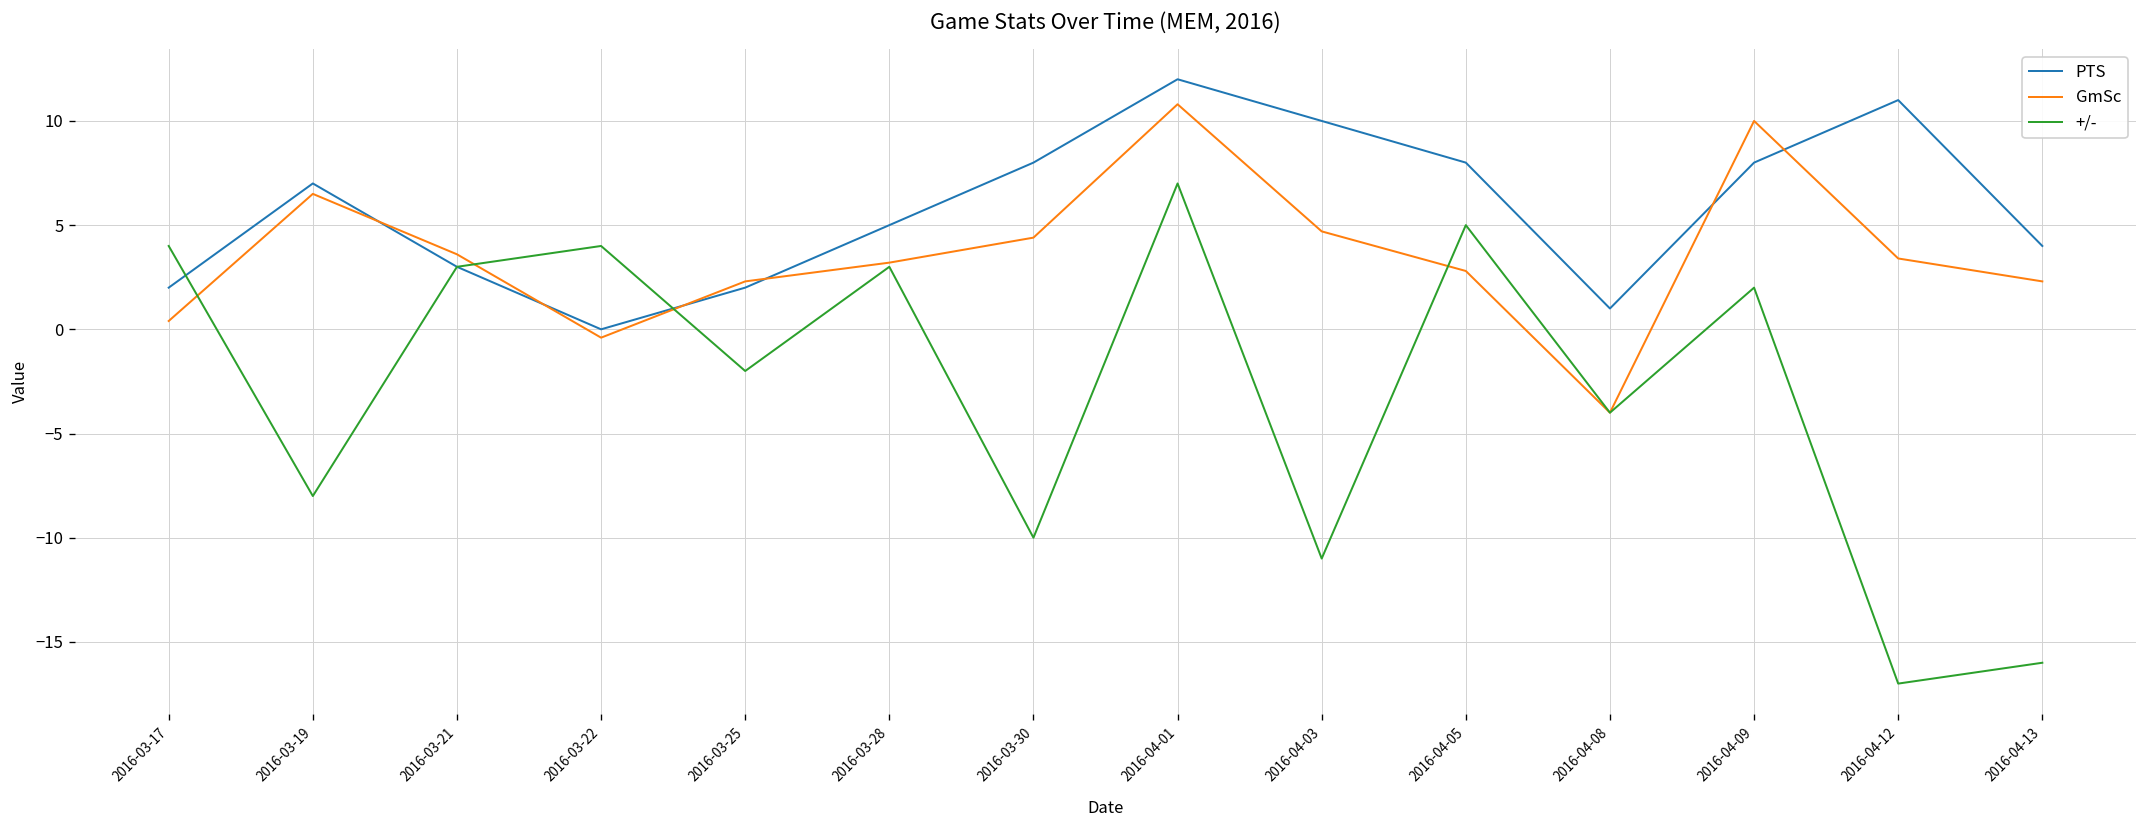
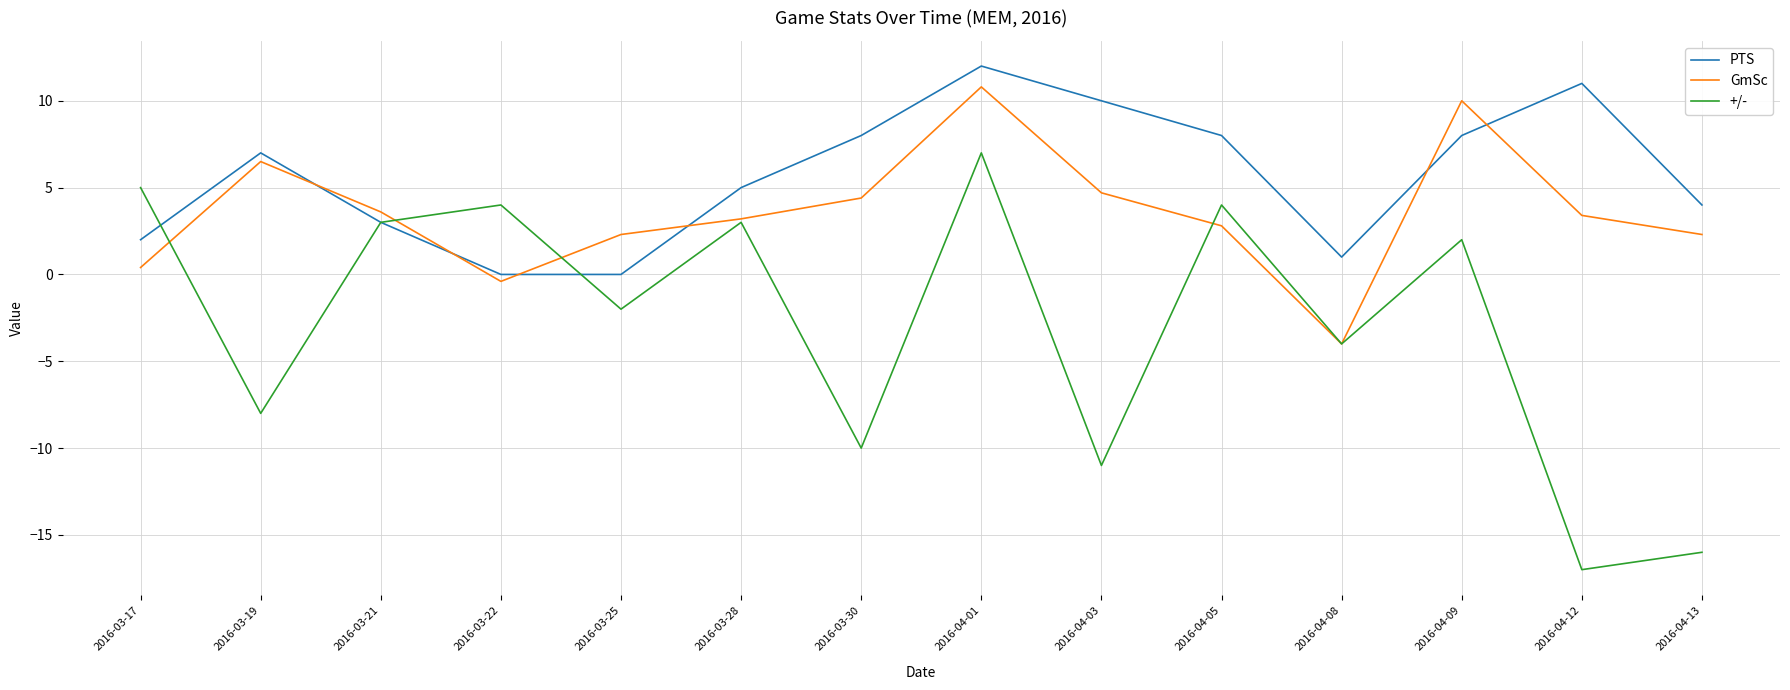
  {
    "PTS": {
      "2016-03-17": 2,
      "2016-03-19": 7,
      "2016-03-22": 0,
-     "2016-03-25": 2,
+     "2016-03-25": 0,
      "2016-03-28": 5,
      "2016-03-30": 8,
      "2016-04-01": 12,
      "2016-04-03": 10,
      "2016-04-05": 8,
      "2016-04-08": 1,
      "2016-04-09": 8,
      "2016-04-12": 11,
      "2016-04-13": 4
    },
    "GmSc": {
      "2016-03-17": 0.4,
      "2016-03-19": 6.5,
      "2016-03-21": 3.6,
      "2016-03-22": -0.4,
      "2016-03-25": 2.3,
      "2016-03-28": 3.2,
      "2016-03-30": 4.4,
      "2016-04-01": 10.8,
      "2016-04-03": 4.7,
      "2016-04-05": 2.8,
      "2016-04-09": 10,
      "2016-04-12": 3.4,
      "2016-04-13": 2.3
    },
    "+/-": {
-     "2016-03-17": 4,
+     "2016-03-17": 5,
      "2016-03-19": -8,
      "2016-03-22": 4,
      "2016-03-25": -2,
      "2016-03-28": 3,
      "2016-03-30": -10,
      "2016-04-01": 7,
      "2016-04-03": -11,
-     "2016-04-05": 5,
+     "2016-04-05": 4,
      "2016-04-09": 2,
      "2016-04-12": -17,
      "2016-04-13": -16
    }
  }
